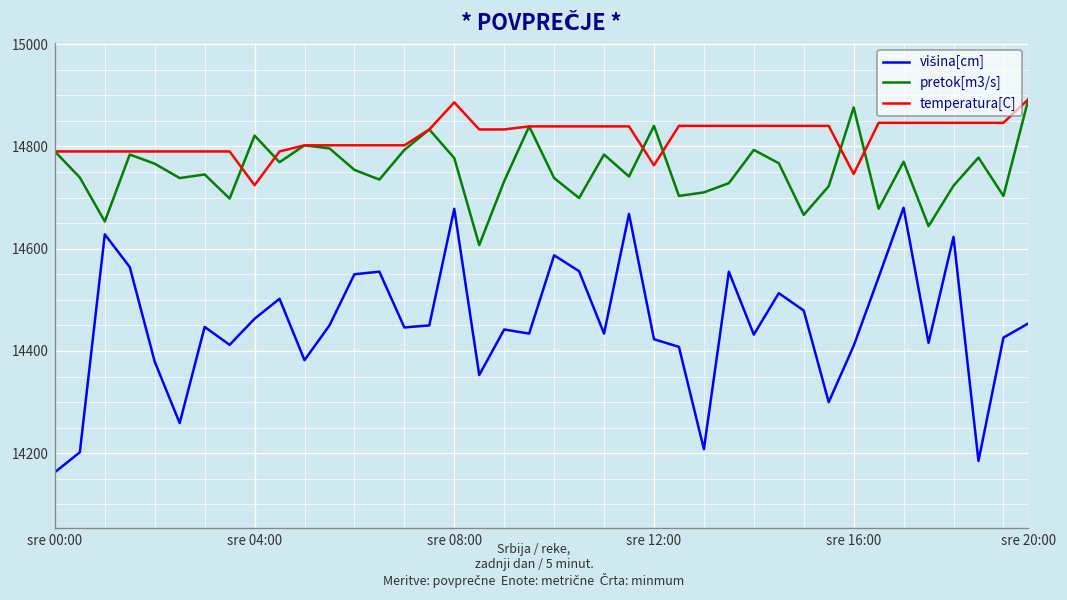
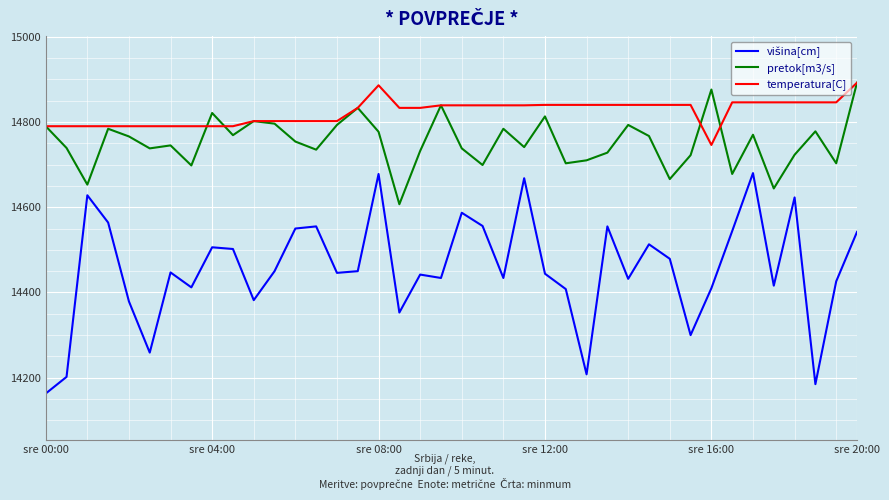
  {
    "višina[cm]": {
      "sre 00:00": 14160,
-     "sre 04:00": 14460,
+     "sre 04:00": 14510,
      "sre 08:00": 14680,
-     "sre 12:00": 14420,
+     "sre 12:00": 14440,
      "sre 16:00": 14410,
-     "sre 20:00": 14450
+     "sre 20:00": 14540
    },
    "pretok[m3/s]": {
      "sre 04:00": 14820,
      "sre 08:00": 14780,
-     "sre 12:00": 14840,
+     "sre 12:00": 14810,
      "sre 16:00": 14880
    },
    "temperatura[C]": {
-     "sre 04:00": 14720,
+     "sre 04:00": 14790,
      "sre 08:00": 14890,
-     "sre 12:00": 14760,
+     "sre 12:00": 14840,
      "sre 16:00": 14750
    }
  }
